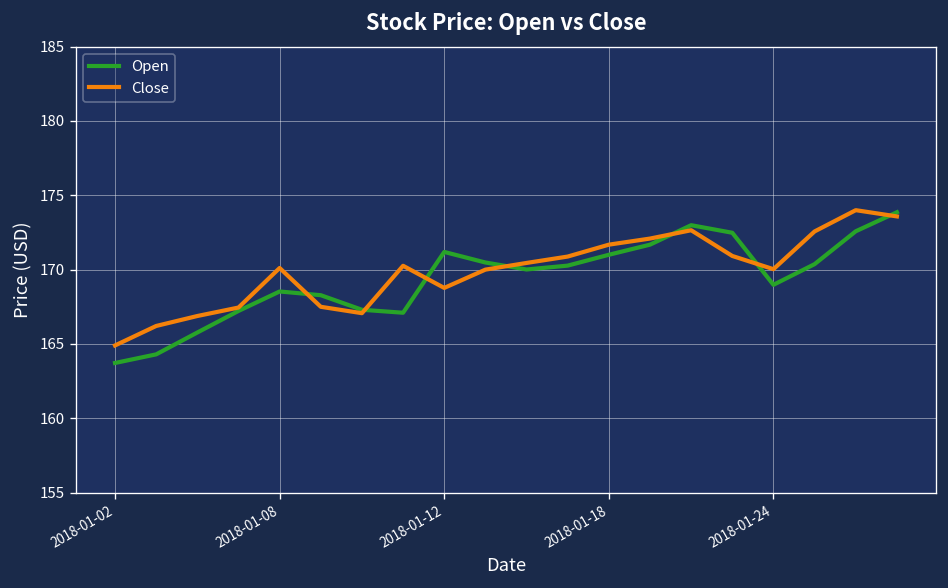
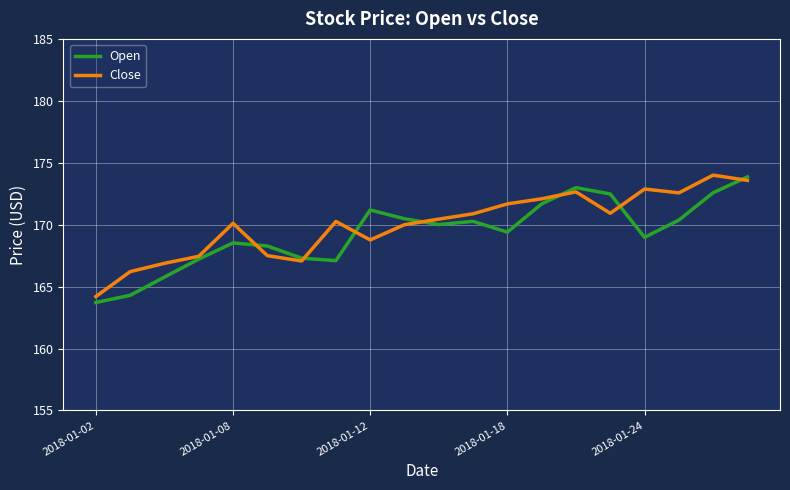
  {
    "Open": {
      "2018-01-02": 163.7,
      "2018-01-08": 168.5,
      "2018-01-12": 171.2,
-     "2018-01-18": 171.0,
+     "2018-01-18": 169.4,
      "2018-01-24": 169.0
    },
    "Close": {
-     "2018-01-02": 164.9,
+     "2018-01-02": 164.2,
      "2018-01-08": 170.1,
      "2018-01-12": 168.8,
      "2018-01-18": 171.7,
-     "2018-01-24": 170.0
+     "2018-01-24": 172.9
    }
  }
